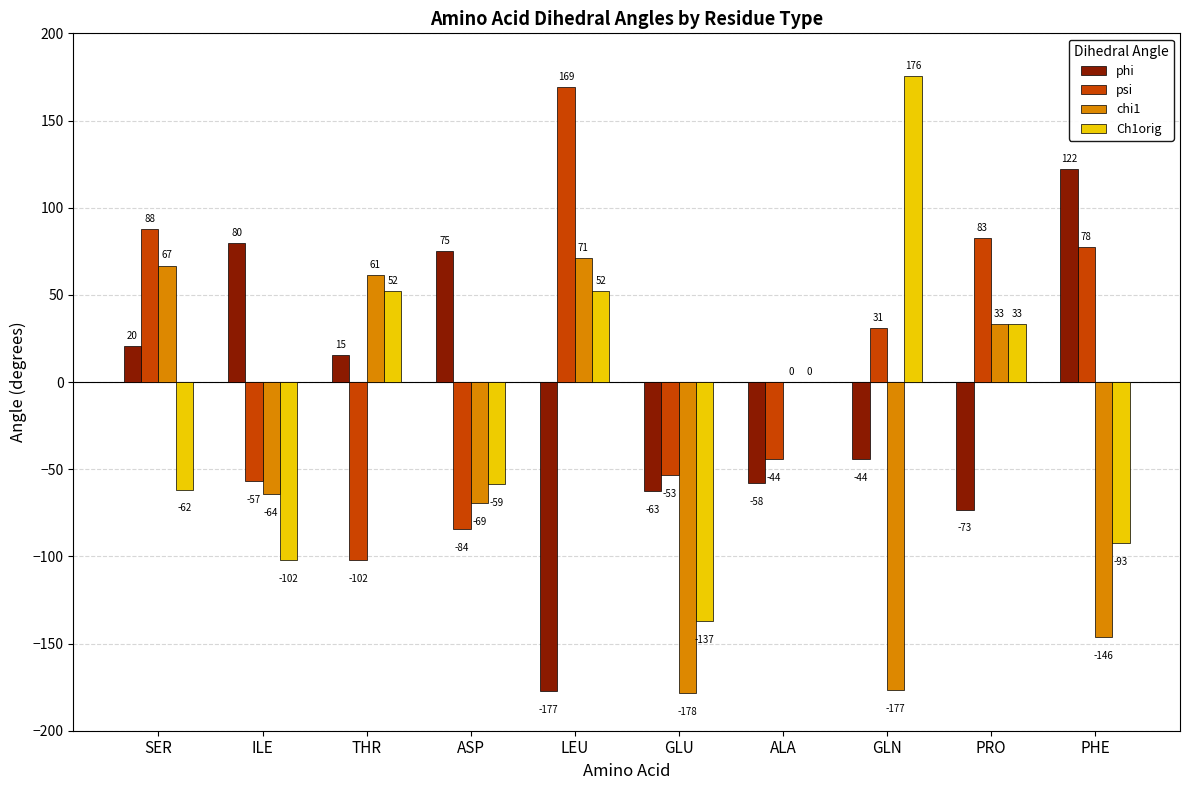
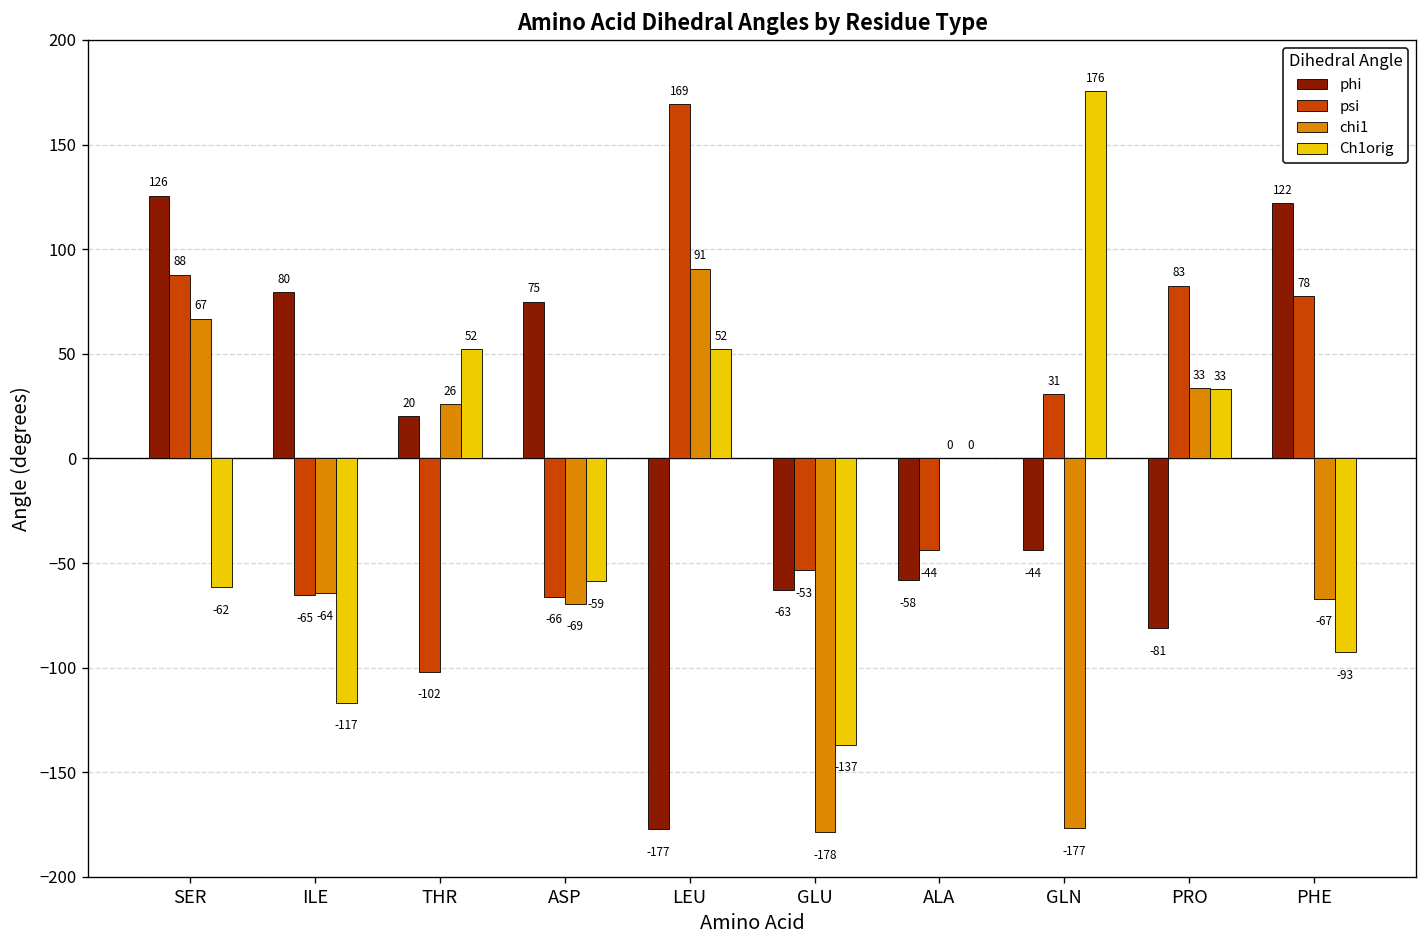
  {
    "phi": {
-     "SER": 20,
+     "SER": 126,
      "ILE": 80,
-     "THR": 15,
+     "THR": 20,
      "ASP": 75,
      "LEU": -177,
      "GLU": -63,
      "ALA": -58,
      "GLN": -44,
-     "PRO": -73,
+     "PRO": -81,
      "PHE": 122
    },
    "psi": {
      "SER": 88,
-     "ILE": -57,
+     "ILE": -65,
      "THR": -102,
-     "ASP": -84,
+     "ASP": -66,
      "LEU": 169,
      "GLU": -53,
      "ALA": -44,
      "GLN": 31,
      "PRO": 83,
      "PHE": 78
    },
    "chi1": {
      "SER": 67,
      "ILE": -64,
-     "THR": 61,
+     "THR": 26,
      "ASP": -69,
-     "LEU": 71,
+     "LEU": 91,
      "GLU": -178,
      "ALA": 0,
      "GLN": -177,
      "PRO": 33,
-     "PHE": -146
+     "PHE": -67
    },
    "Ch1orig": {
      "SER": -62,
-     "ILE": -102,
+     "ILE": -117,
      "THR": 52,
      "ASP": -59,
      "LEU": 52,
      "GLU": -137,
      "ALA": 0,
      "GLN": 176,
      "PRO": 33,
      "PHE": -93
    }
  }
